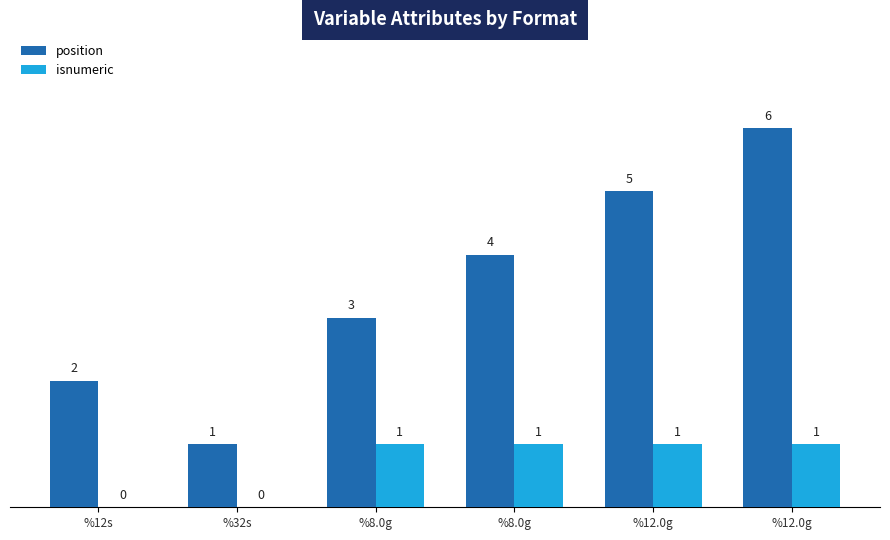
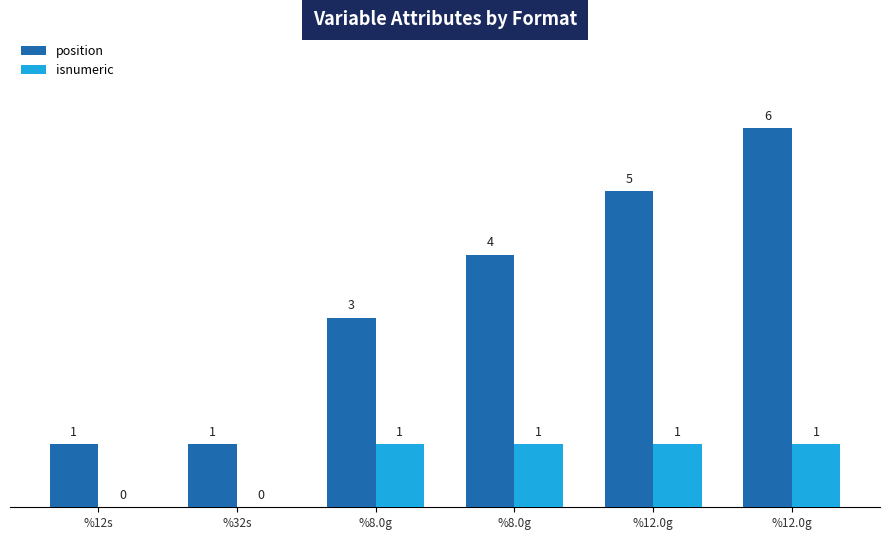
  {
    "position": {
-     "%12s": 2,
+     "%12s": 1,
      "%32s": 1
    },
    "isnumeric": {
      "%12s": 0,
      "%32s": 0
    }
  }
